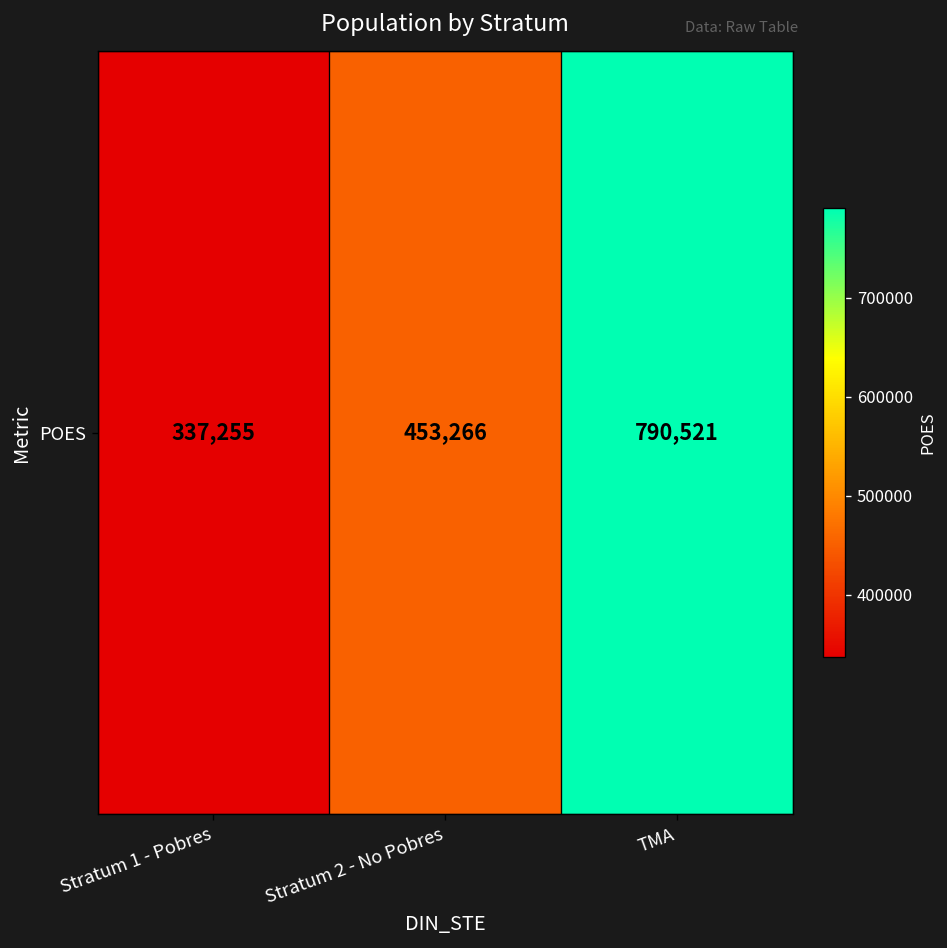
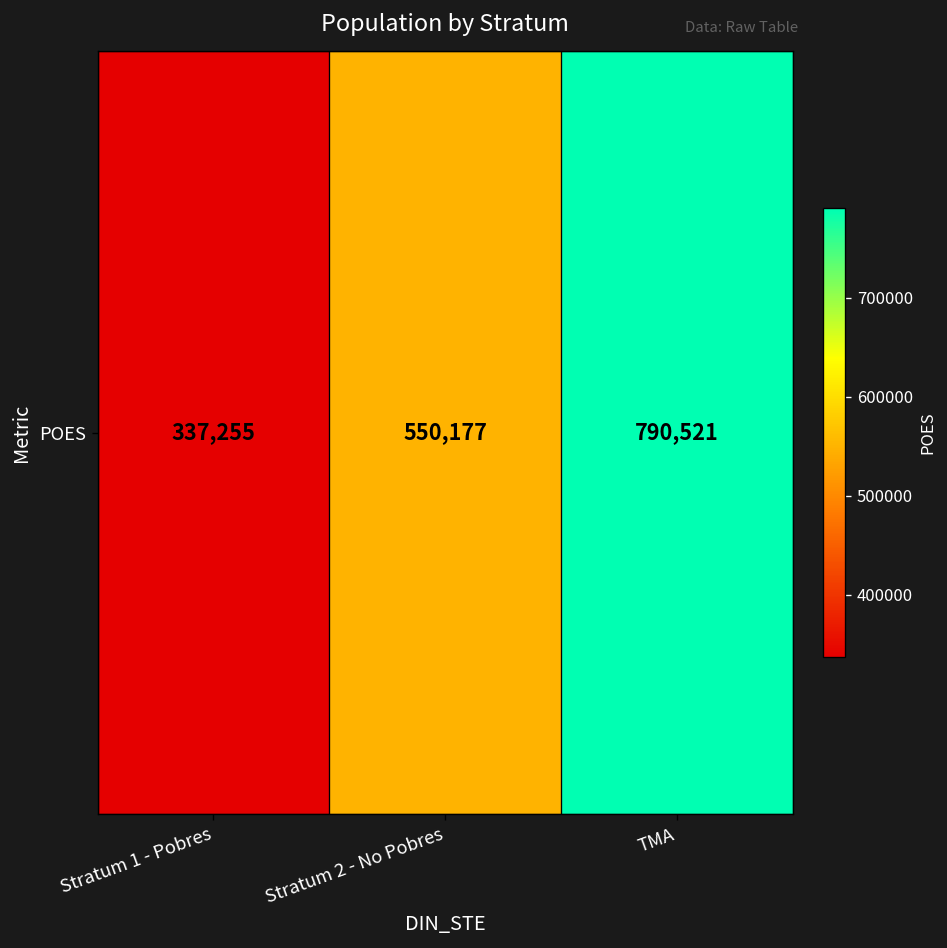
  {
    "POES": {
      "Stratum 1 - Pobres": "337,255",
-     "Stratum 2 - No Pobres": "453,266",
+     "Stratum 2 - No Pobres": "550,177",
      "TMA": "790,521"
    }
  }
